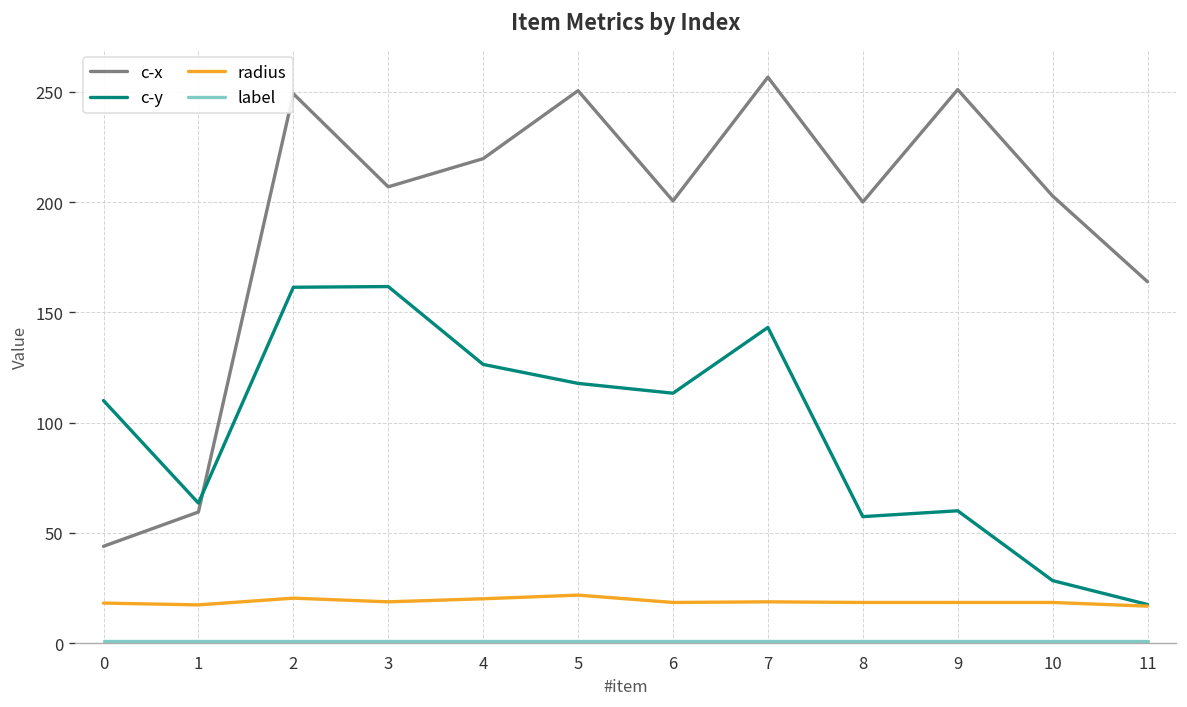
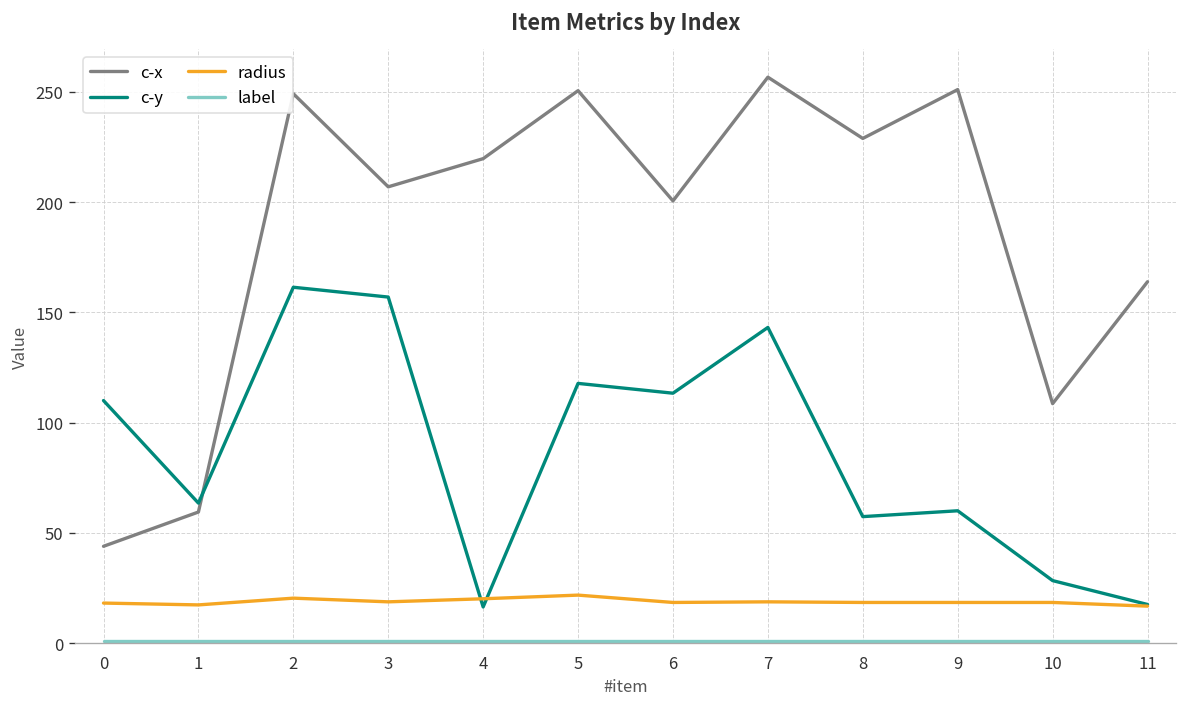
  {
    "c-x": {
      "0": 44,
      "1": 59,
      "3": 207,
      "4": 220,
      "5": 251,
      "6": 201,
      "7": 257,
-     "8": 200,
+     "8": 229,
      "9": 251,
-     "10": 203,
+     "10": 109,
      "11": 164
    },
    "c-y": {
      "0": 110,
      "1": 63,
      "2": 161,
-     "3": 162,
-     "4": 126,
+     "3": 157,
+     "4": 16,
      "5": 118,
      "6": 113,
      "7": 143,
      "8": 57,
      "9": 60,
      "10": 28
    },
    "radius": {
      "0": 18,
      "1": 17,
      "2": 20,
      "3": 19,
      "4": 20,
      "5": 22,
      "6": 18,
      "7": 19,
      "8": 18,
      "9": 18,
      "10": 18
    },
    "label": {
      "0": 1,
      "1": 1,
      "2": 1,
      "3": 1,
      "4": 1,
      "5": 1,
      "6": 1,
      "7": 1,
      "8": 1,
      "9": 1,
      "10": 1,
      "11": 1
    }
  }
